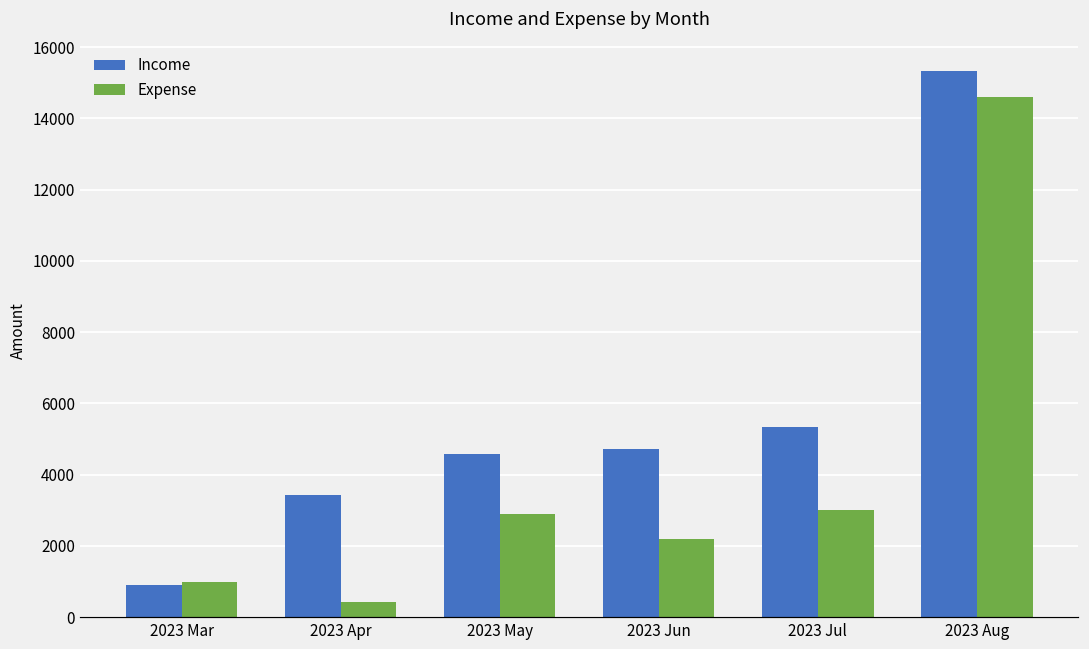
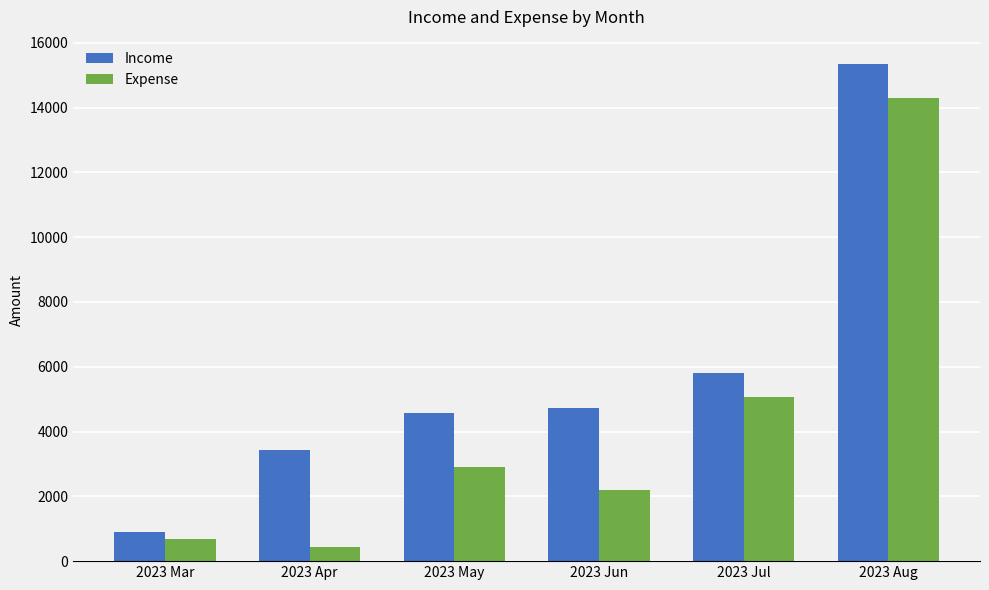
  {
    "Income": {
      "2023 Mar": 900,
      "2023 Apr": 3400,
      "2023 May": 4600,
      "2023 Jun": 4700,
-     "2023 Jul": 5400,
+     "2023 Jul": 5800,
      "2023 Aug": 15300
    },
    "Expense": {
-     "2023 Mar": 1000,
+     "2023 Mar": 700,
      "2023 Apr": 400,
      "2023 May": 2900,
      "2023 Jun": 2200,
-     "2023 Jul": 3000,
-     "2023 Aug": 14600
+     "2023 Jul": 5100,
+     "2023 Aug": 14300
    }
  }
